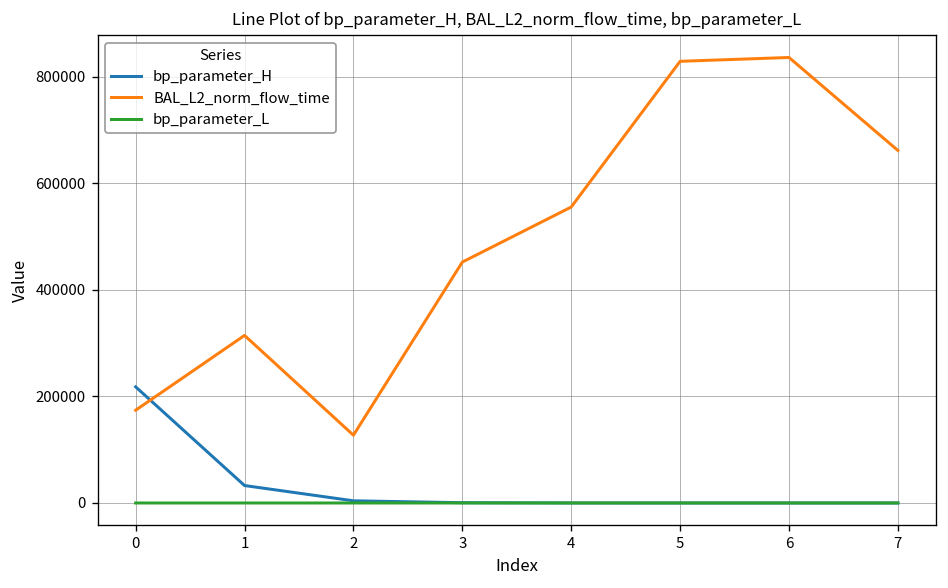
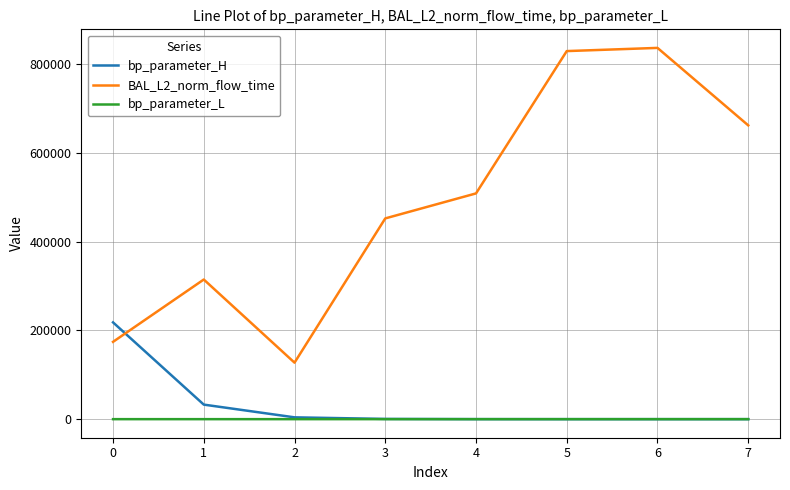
  {
    "bp_parameter_H": {
      "0": 220000,
      "1": 30000
    },
    "BAL_L2_norm_flow_time": {
      "0": 170000,
      "1": 310000,
      "2": 130000,
      "3": 450000,
-     "4": 560000,
+     "4": 510000,
      "5": 830000,
      "6": 840000,
      "7": 660000
    },
    "bp_parameter_L": {
      "0": 0,
      "1": 0
    }
  }
